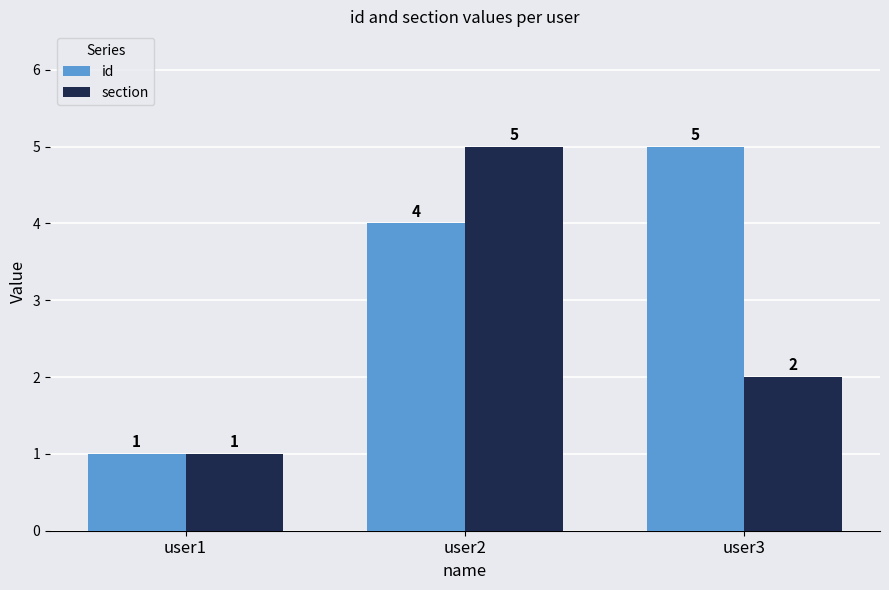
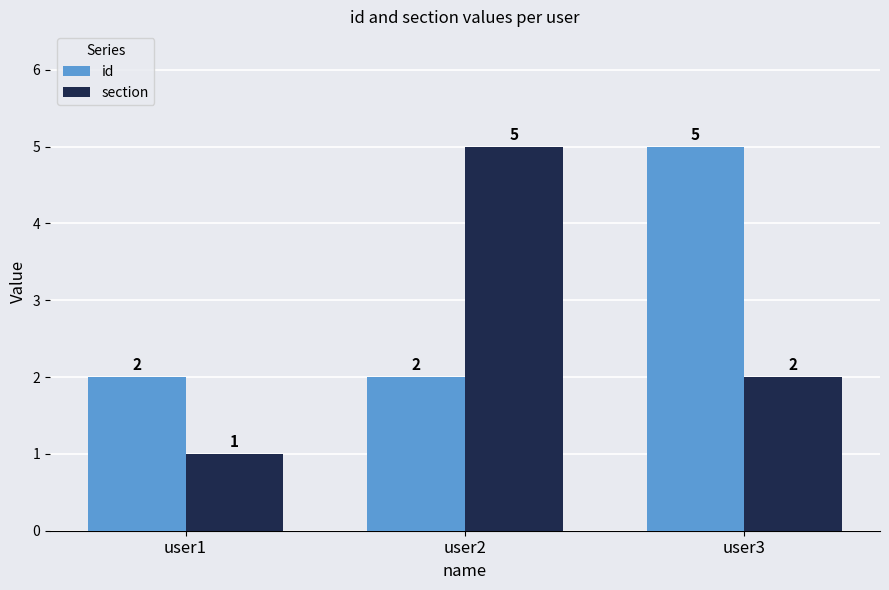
  {
    "id": {
-     "user1": 1,
-     "user2": 4,
+     "user1": 2,
+     "user2": 2,
      "user3": 5
    },
    "section": {
      "user1": 1,
      "user2": 5,
      "user3": 2
    }
  }
